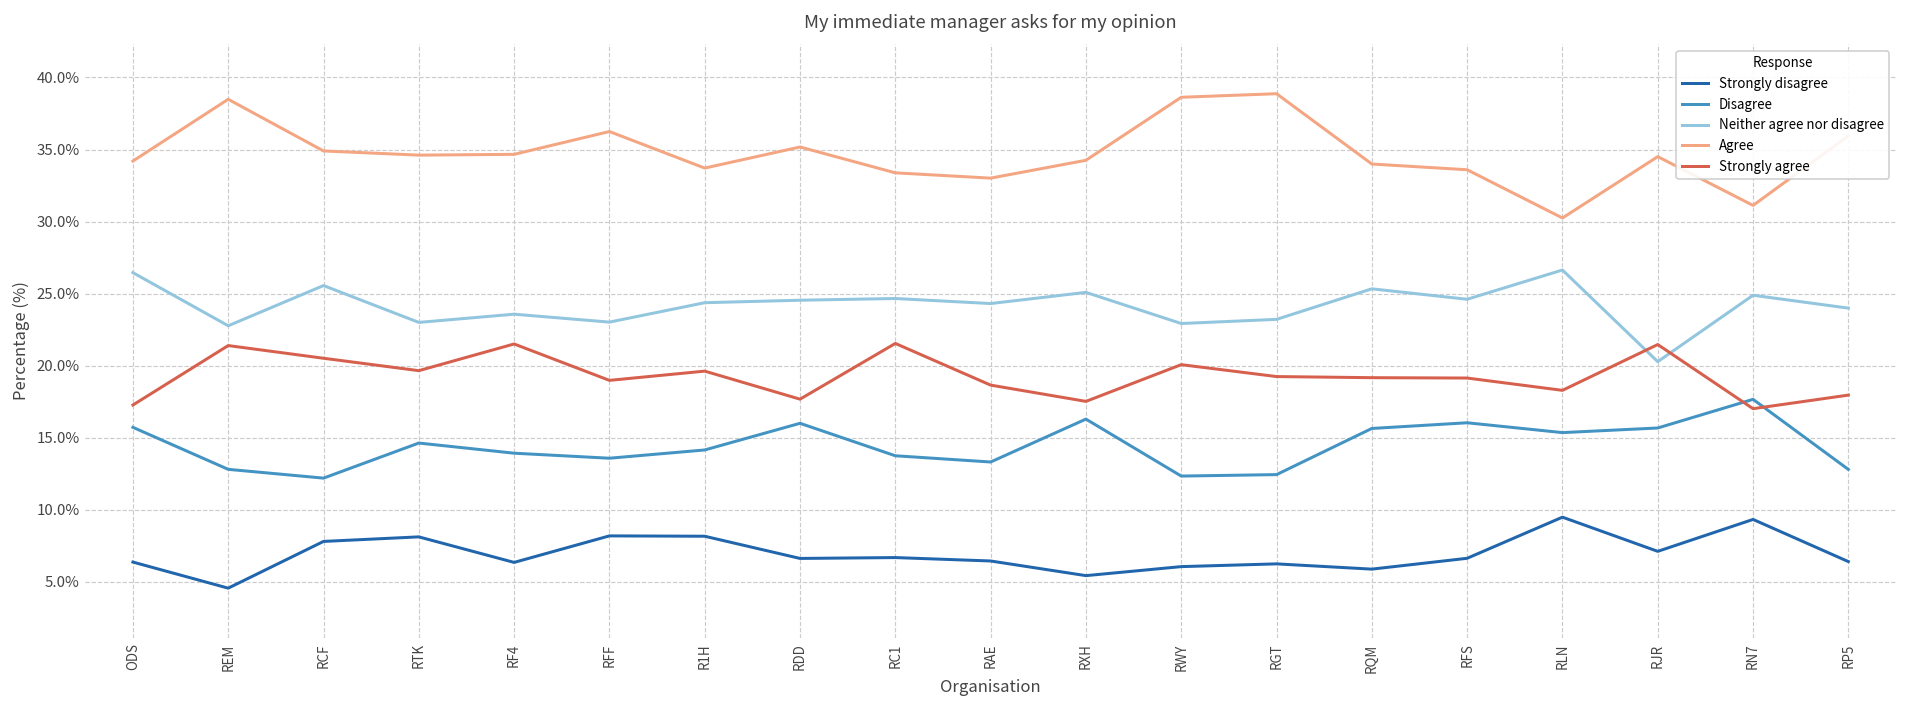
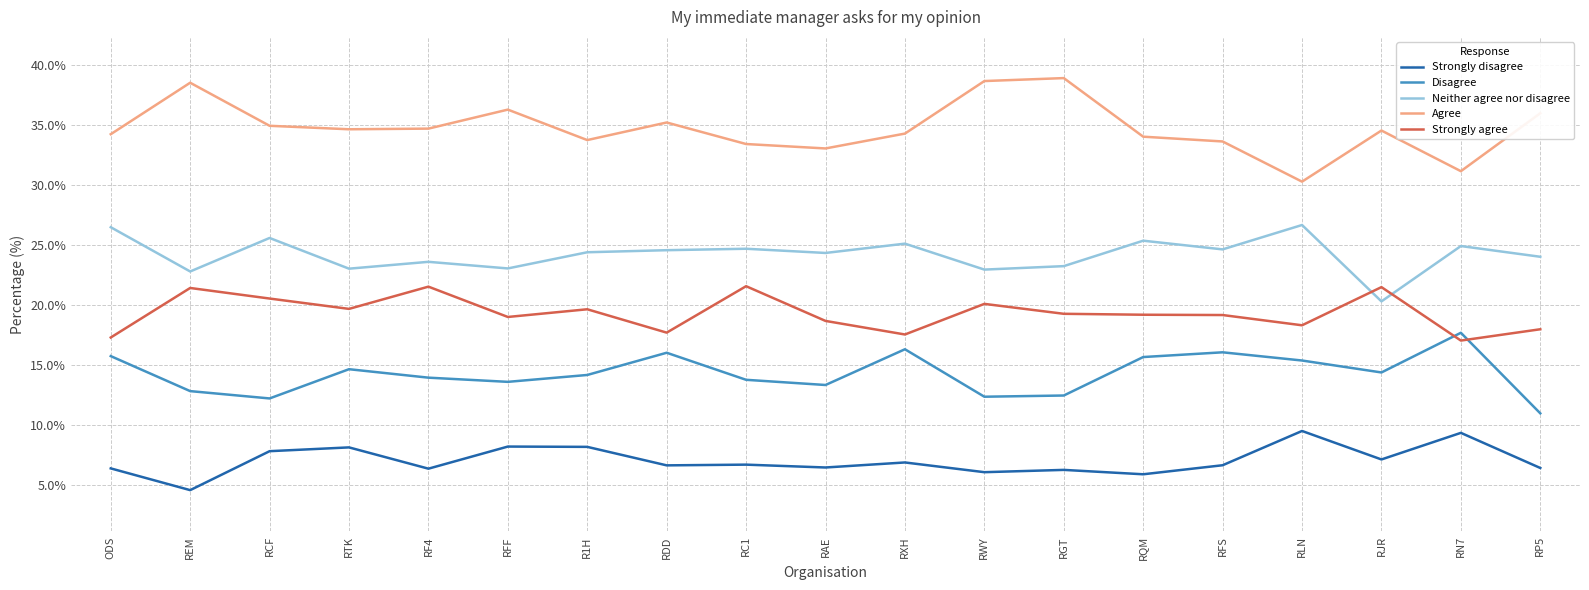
  {
    "Strongly disagree": {
      "ODS": "6.4%",
      "REM": "4.6%",
      "RCF": "7.8%",
      "RTK": "8.1%",
      "RF4": "6.3%",
      "RFF": "8.2%",
      "R1H": "8.2%",
      "RDD": "6.6%",
      "RC1": "6.7%",
      "RAE": "6.4%",
-     "RXH": "5.4%",
+     "RXH": "6.9%",
      "RWY": "6.0%",
      "RGT": "6.2%",
      "RQM": "5.9%",
      "RFS": "6.6%",
      "RLN": "9.5%",
      "RJR": "7.1%",
      "RN7": "9.3%",
      "RP5": "6.4%"
    },
    "Disagree": {
      "ODS": "15.7%",
      "REM": "12.8%",
      "RCF": "12.2%",
      "RTK": "14.6%",
      "RF4": "13.9%",
      "RFF": "13.6%",
      "R1H": "14.1%",
      "RDD": "16.0%",
      "RC1": "13.7%",
      "RAE": "13.3%",
      "RXH": "16.3%",
      "RWY": "12.3%",
      "RGT": "12.4%",
      "RQM": "15.6%",
      "RFS": "16.0%",
      "RLN": "15.3%",
-     "RJR": "15.7%",
+     "RJR": "14.4%",
      "RN7": "17.7%",
-     "RP5": "12.8%"
+     "RP5": "10.9%"
    },
    "Neither agree nor disagree": {
      "ODS": "26.5%",
      "REM": "22.8%",
      "RCF": "25.6%",
      "RTK": "23.0%",
      "RF4": "23.6%",
      "RFF": "23.0%",
      "R1H": "24.4%",
      "RDD": "24.5%",
      "RC1": "24.7%",
      "RAE": "24.3%",
      "RXH": "25.1%",
      "RWY": "22.9%",
      "RGT": "23.2%",
      "RQM": "25.3%",
      "RFS": "24.6%",
      "RLN": "26.6%",
      "RJR": "20.3%",
      "RN7": "24.9%",
      "RP5": "24.0%"
    },
    "Agree": {
      "ODS": "34.2%",
      "REM": "38.5%",
      "RCF": "34.9%",
      "RTK": "34.6%",
      "RF4": "34.7%",
      "RFF": "36.2%",
      "R1H": "33.7%",
      "RDD": "35.2%",
      "RC1": "33.4%",
      "RAE": "33.0%",
      "RXH": "34.3%",
      "RWY": "38.6%",
      "RGT": "38.9%",
      "RQM": "34.0%",
      "RFS": "33.6%",
      "RLN": "30.2%",
      "RJR": "34.5%",
      "RN7": "31.1%"
    },
    "Strongly agree": {
      "ODS": "17.3%",
      "REM": "21.4%",
      "RCF": "20.5%",
      "RTK": "19.7%",
      "RF4": "21.5%",
      "RFF": "19.0%",
      "R1H": "19.6%",
      "RDD": "17.7%",
      "RC1": "21.5%",
      "RAE": "18.6%",
      "RXH": "17.5%",
      "RWY": "20.1%",
      "RGT": "19.2%",
      "RQM": "19.2%",
      "RFS": "19.1%",
      "RLN": "18.3%",
      "RJR": "21.5%",
      "RN7": "17.0%",
      "RP5": "18.0%"
    }
  }
